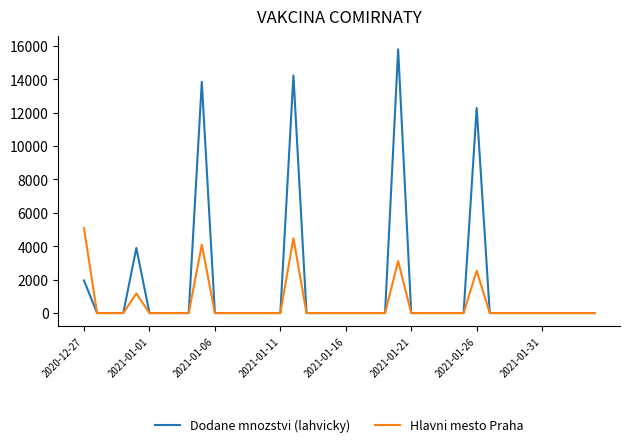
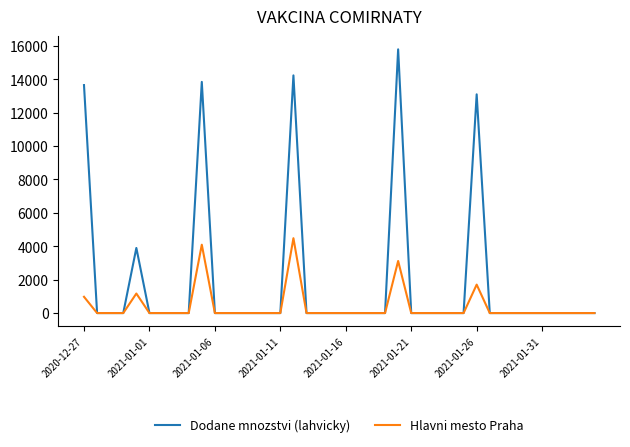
  {
    "Dodane mnozstvi (lahvicky)": {
-     "2020-12-27": 2000,
-     "2021-01-26": 12300
+     "2020-12-27": 13700,
+     "2021-01-26": 13100
    },
    "Hlavni mesto Praha": {
-     "2020-12-27": 5100,
-     "2021-01-26": 2500
+     "2020-12-27": 1000,
+     "2021-01-26": 1700
    }
  }
